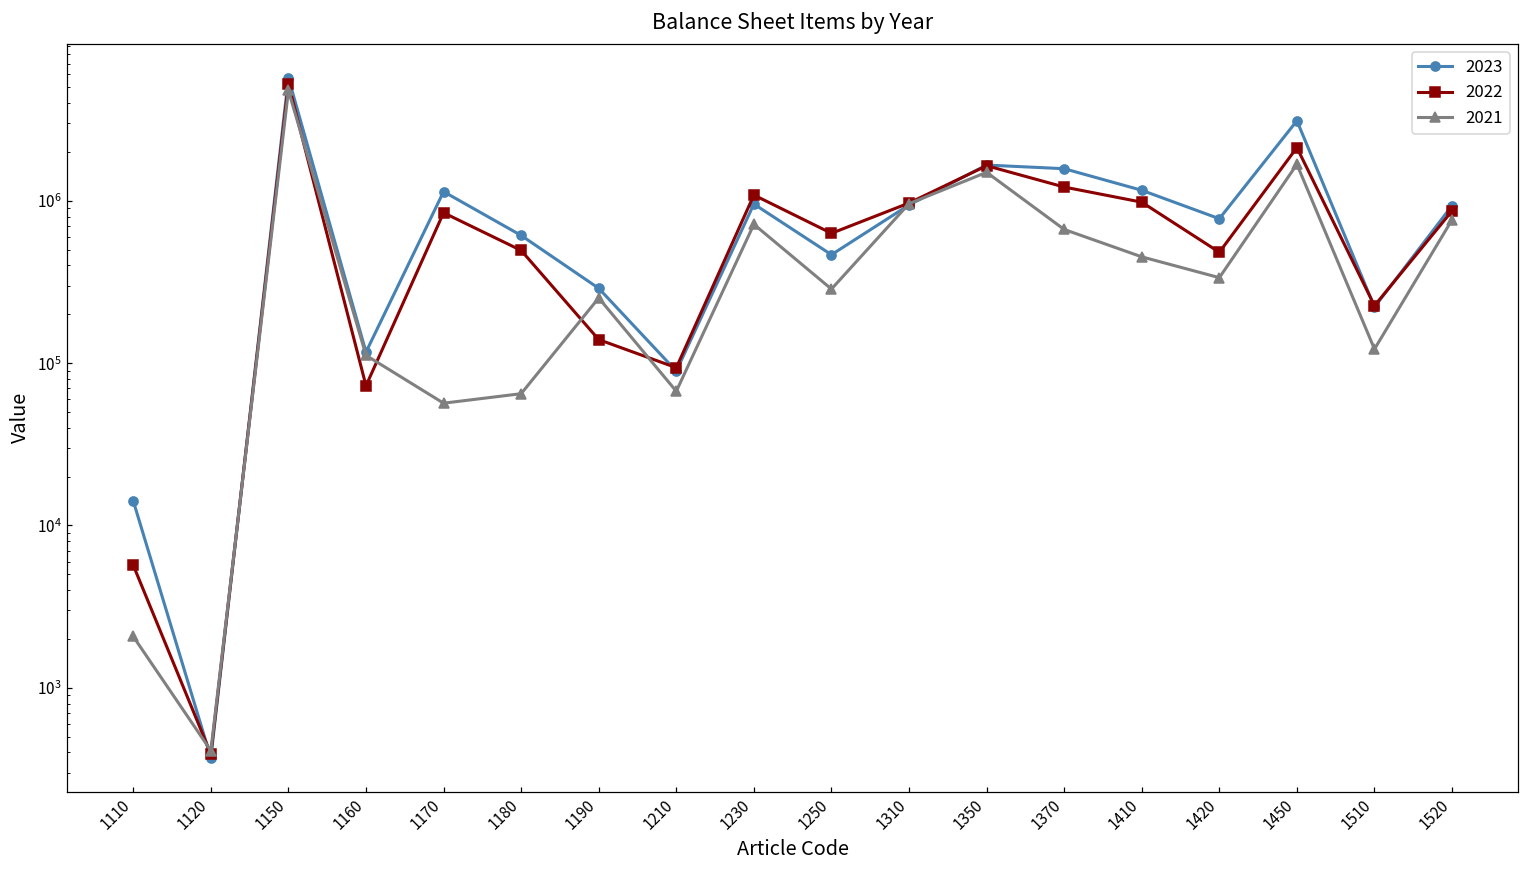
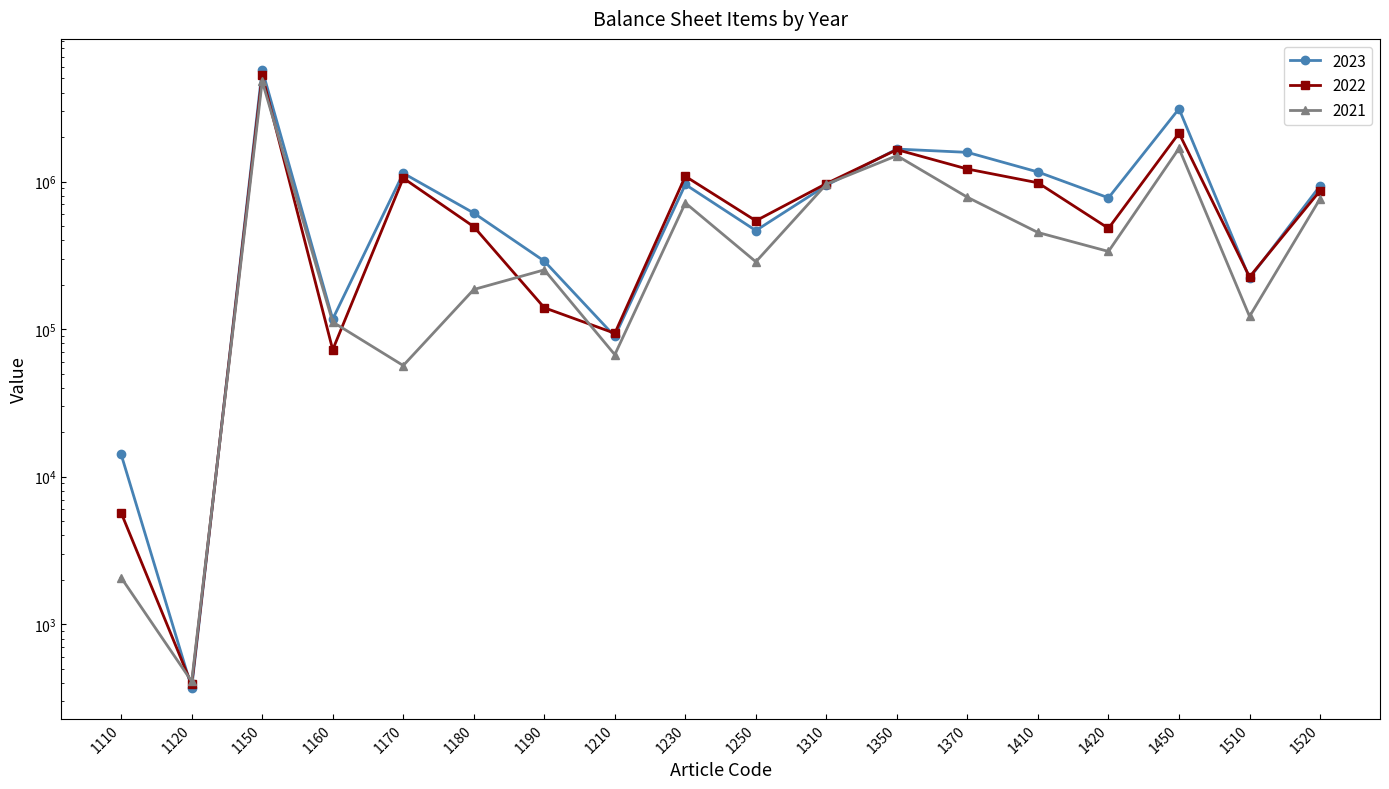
  {
    "2023": {
      "1110": 14000,
      "1120": 370,
      "1150": 5700000,
      "1160": 120000,
      "1170": 1100000,
      "1180": 610000,
      "1190": 290000,
      "1210": 90000,
      "1230": 1000000,
      "1250": 470000,
      "1370": 1600000,
      "1410": 1200000,
      "1420": 800000,
      "1450": 3100000,
      "1520": 900000
    },
    "2022": {
      "1110": 5700,
      "1120": 390,
      "1150": 5200000,
      "1160": 70000,
-     "1170": 800000,
+     "1170": 1100000,
      "1180": 490000,
      "1190": 140000,
      "1210": 90000,
      "1230": 1100000,
-     "1250": 630000,
+     "1250": 540000,
      "1370": 1200000,
      "1410": 1000000,
      "1420": 480000,
      "1450": 2100000,
      "1520": 900000
    },
    "2021": {
      "1110": 2100,
      "1120": 410,
      "1150": 4800000,
      "1160": 110000,
      "1170": 57000,
-     "1180": 60000,
+     "1180": 190000,
      "1190": 250000,
      "1210": 70000,
      "1230": 700000,
      "1250": 290000,
      "1350": 1500000,
-     "1370": 700000,
+     "1370": 800000,
      "1410": 450000,
      "1420": 340000,
      "1450": 1700000,
      "1510": 120000,
      "1520": 800000
    }
  }
